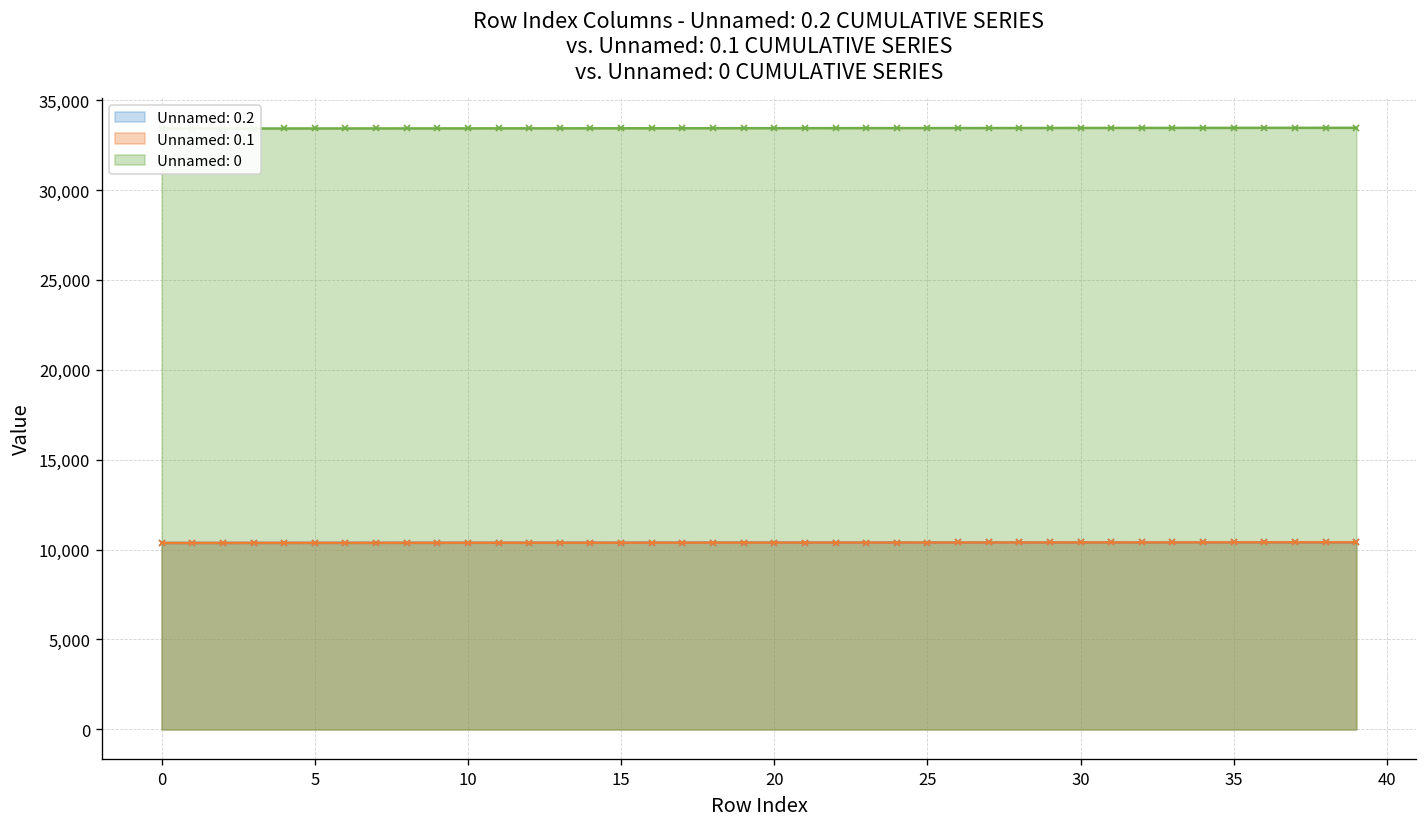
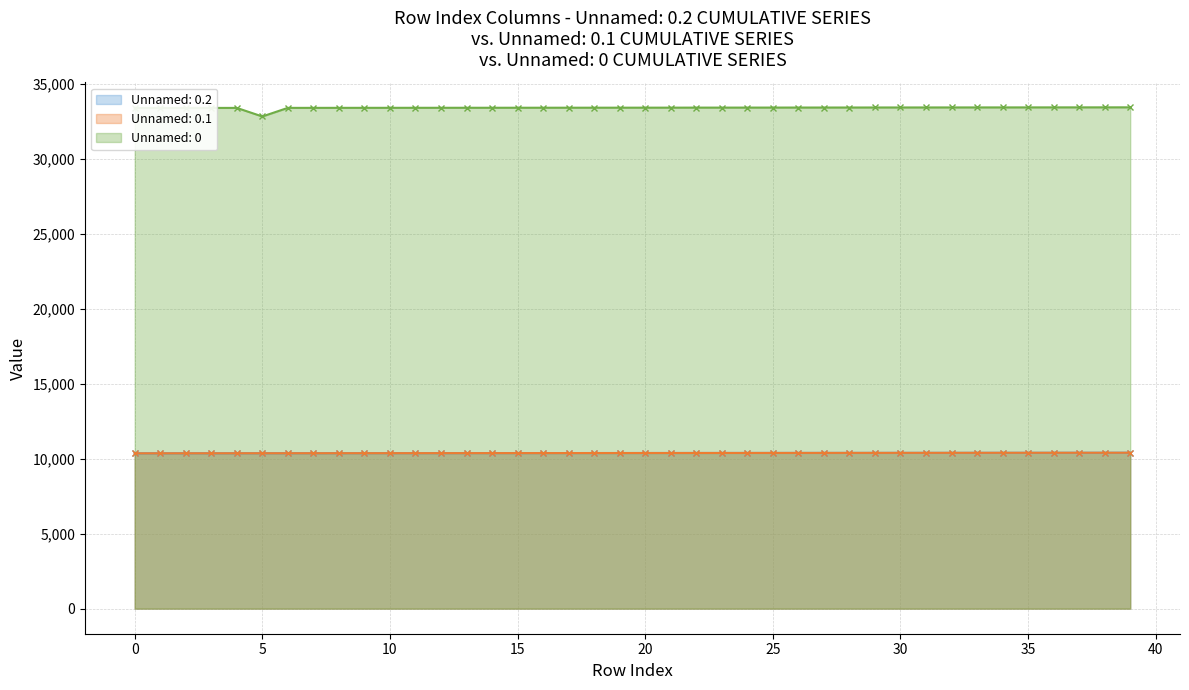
  {
    "Unnamed: 0.1": {
      "0": "10,400",
      "5": "10,400",
      "10": "10,400",
      "15": "10,400",
      "20": "10,400",
      "25": "10,400",
      "30": "10,400",
      "35": "10,400"
    },
    "Unnamed: 0": {
-     "5": "33,400",
+     "5": "32,800",
      "10": "33,400",
      "15": "33,400",
      "20": "33,400",
      "25": "33,400",
      "30": "33,400",
      "35": "33,500"
    }
  }
